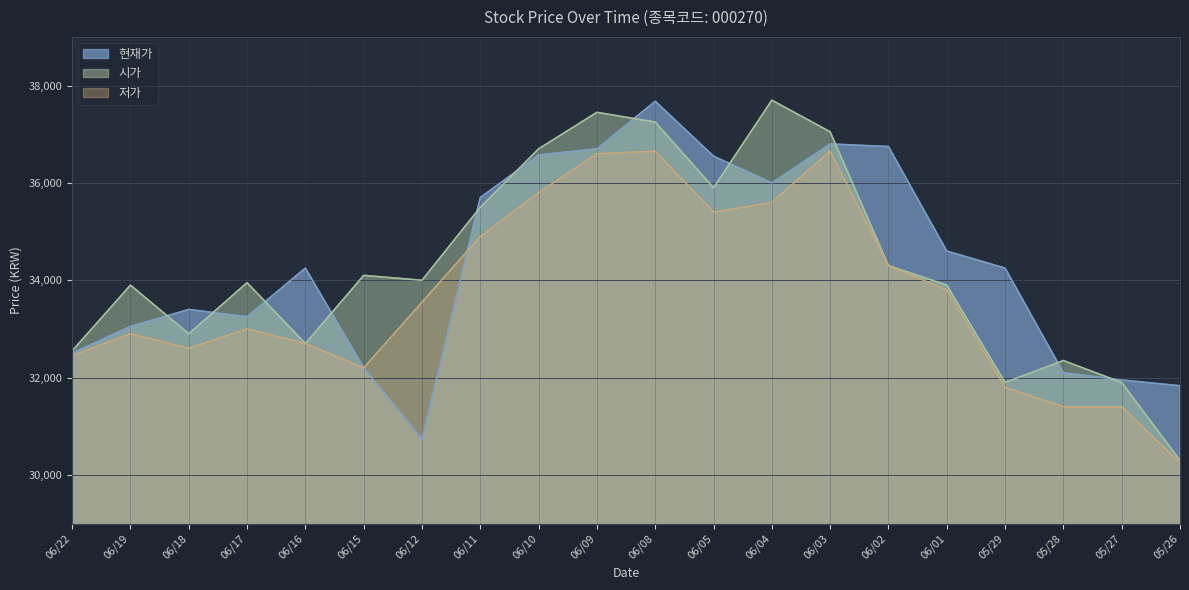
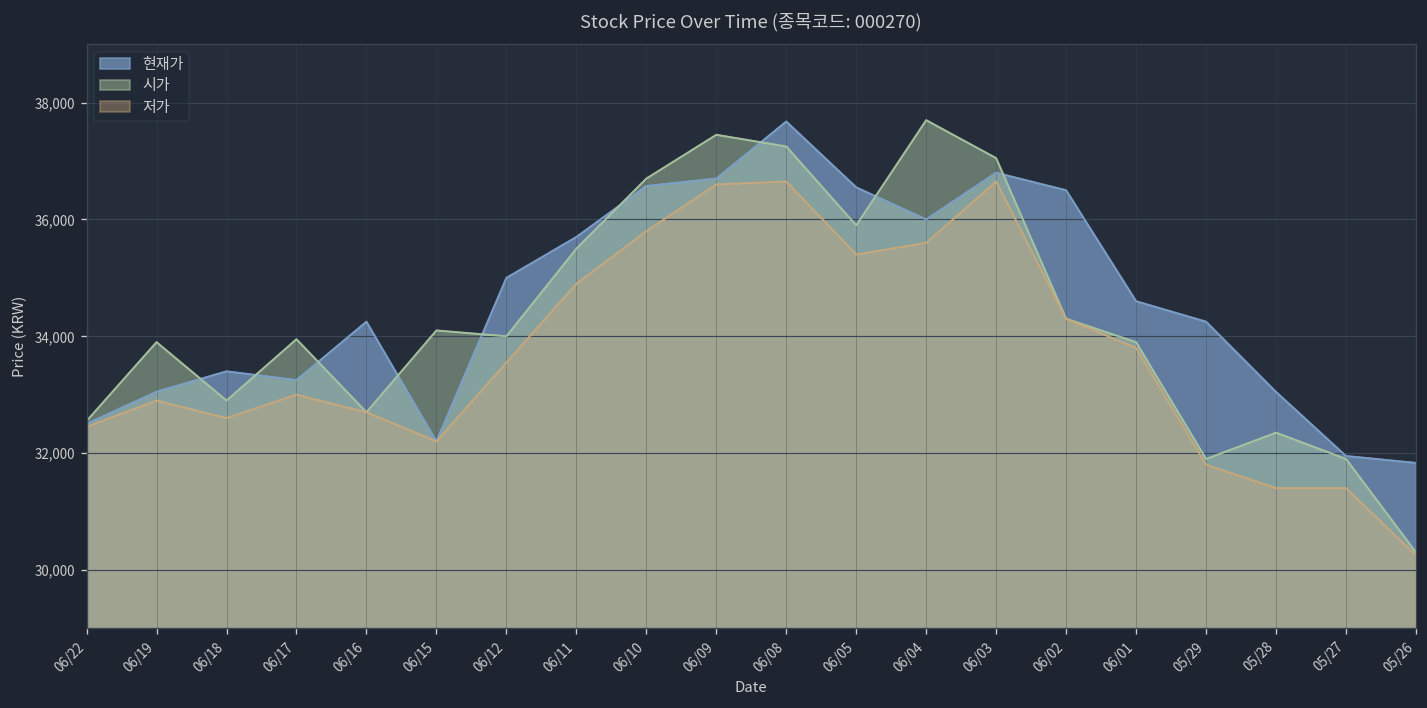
  {
    "현재가": {
      "06/19": "33,100",
      "06/18": "33,400",
      "06/17": "33,300",
      "06/16": "34,300",
-     "06/12": "30,700",
+     "06/12": "35,000",
      "06/11": "35,700",
      "06/10": "36,600",
      "06/09": "36,700",
      "06/08": "37,700",
      "06/05": "36,600",
      "06/04": "36,000",
      "06/03": "36,800",
-     "06/02": "36,700",
+     "06/02": "36,500",
      "06/01": "34,600",
      "05/29": "34,300",
-     "05/28": "32,100",
+     "05/28": "33,000",
      "05/26": "31,800"
    }
  }
